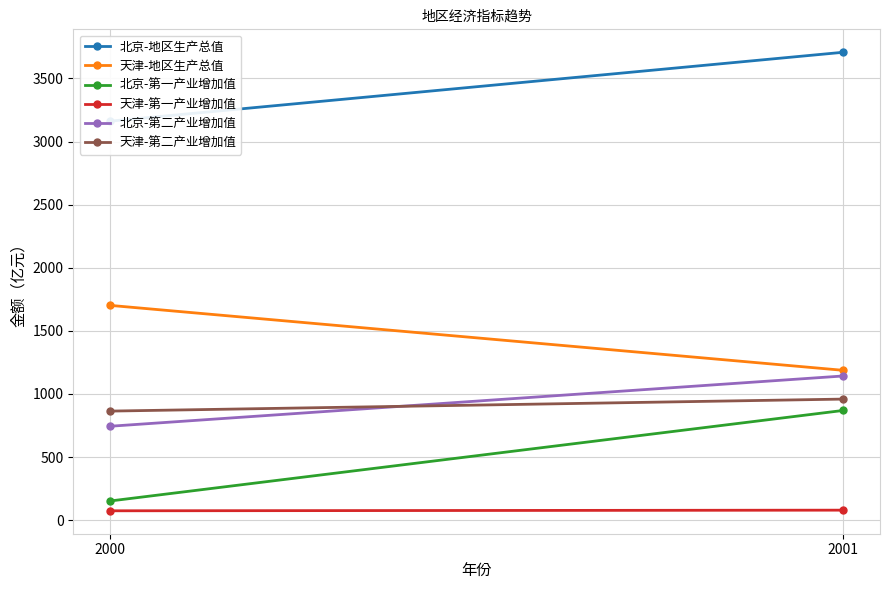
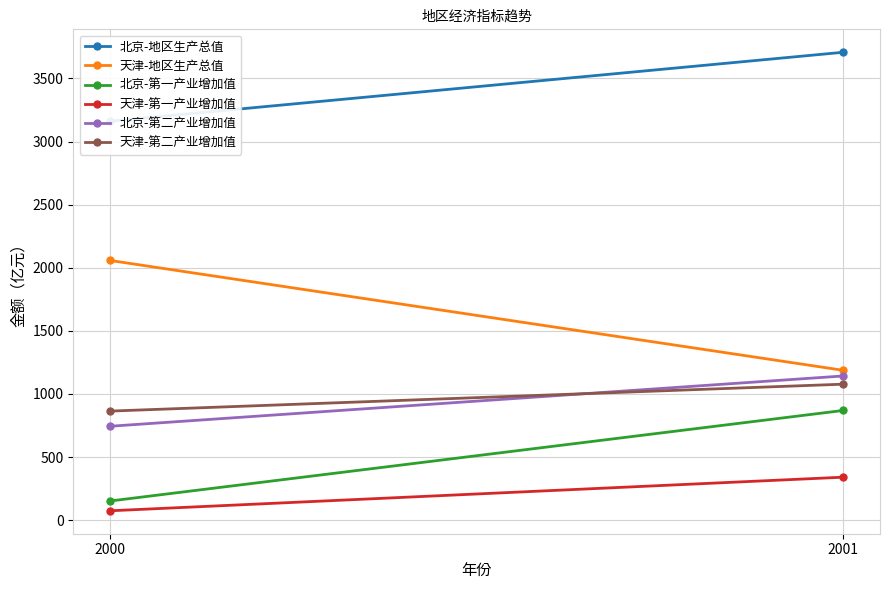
  {
    "北京-地区生产总值": {
      "2001": 3710
    },
    "天津-地区生产总值": {
-     "2000": 1700,
+     "2000": 2060,
      "2001": 1190
    },
    "北京-第一产业增加值": {
      "2000": 150,
      "2001": 870
    },
    "天津-第一产业增加值": {
      "2000": 70,
-     "2001": 80
+     "2001": 340
    },
    "北京-第二产业增加值": {
      "2000": 740,
      "2001": 1140
    },
    "天津-第二产业增加值": {
      "2000": 860,
-     "2001": 960
+     "2001": 1080
    }
  }
